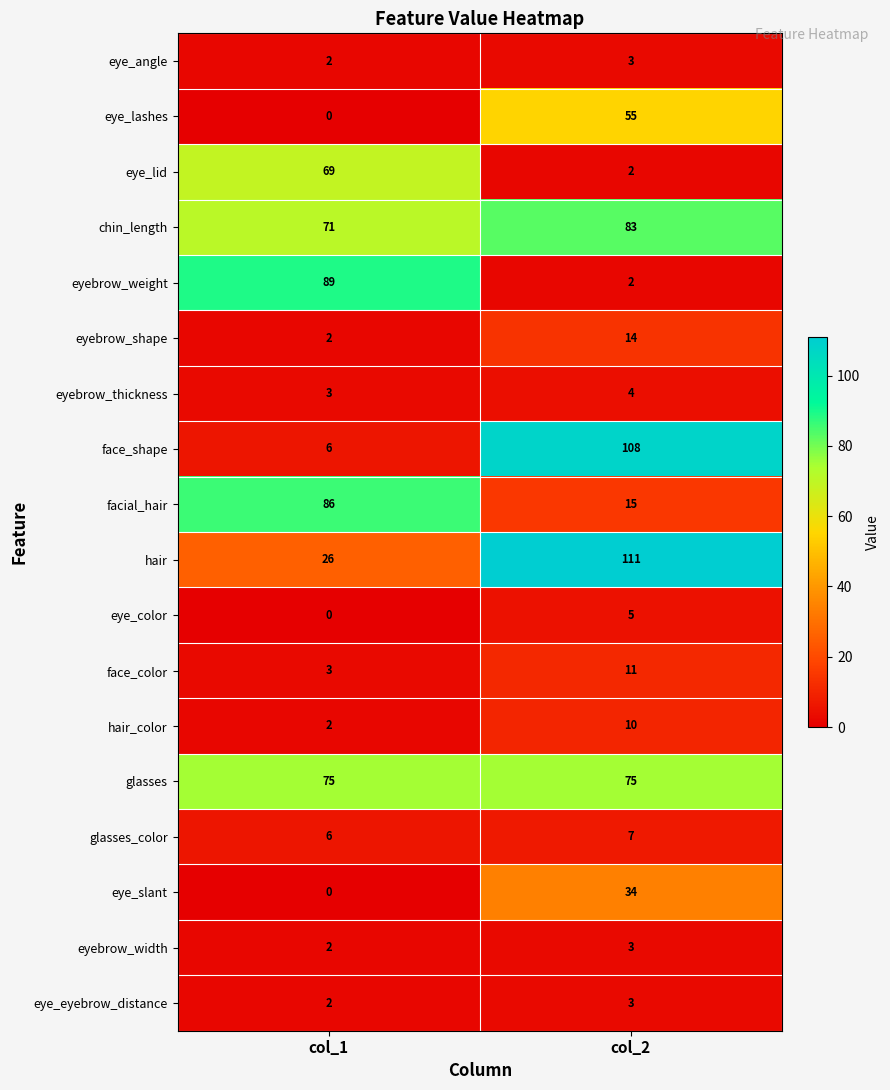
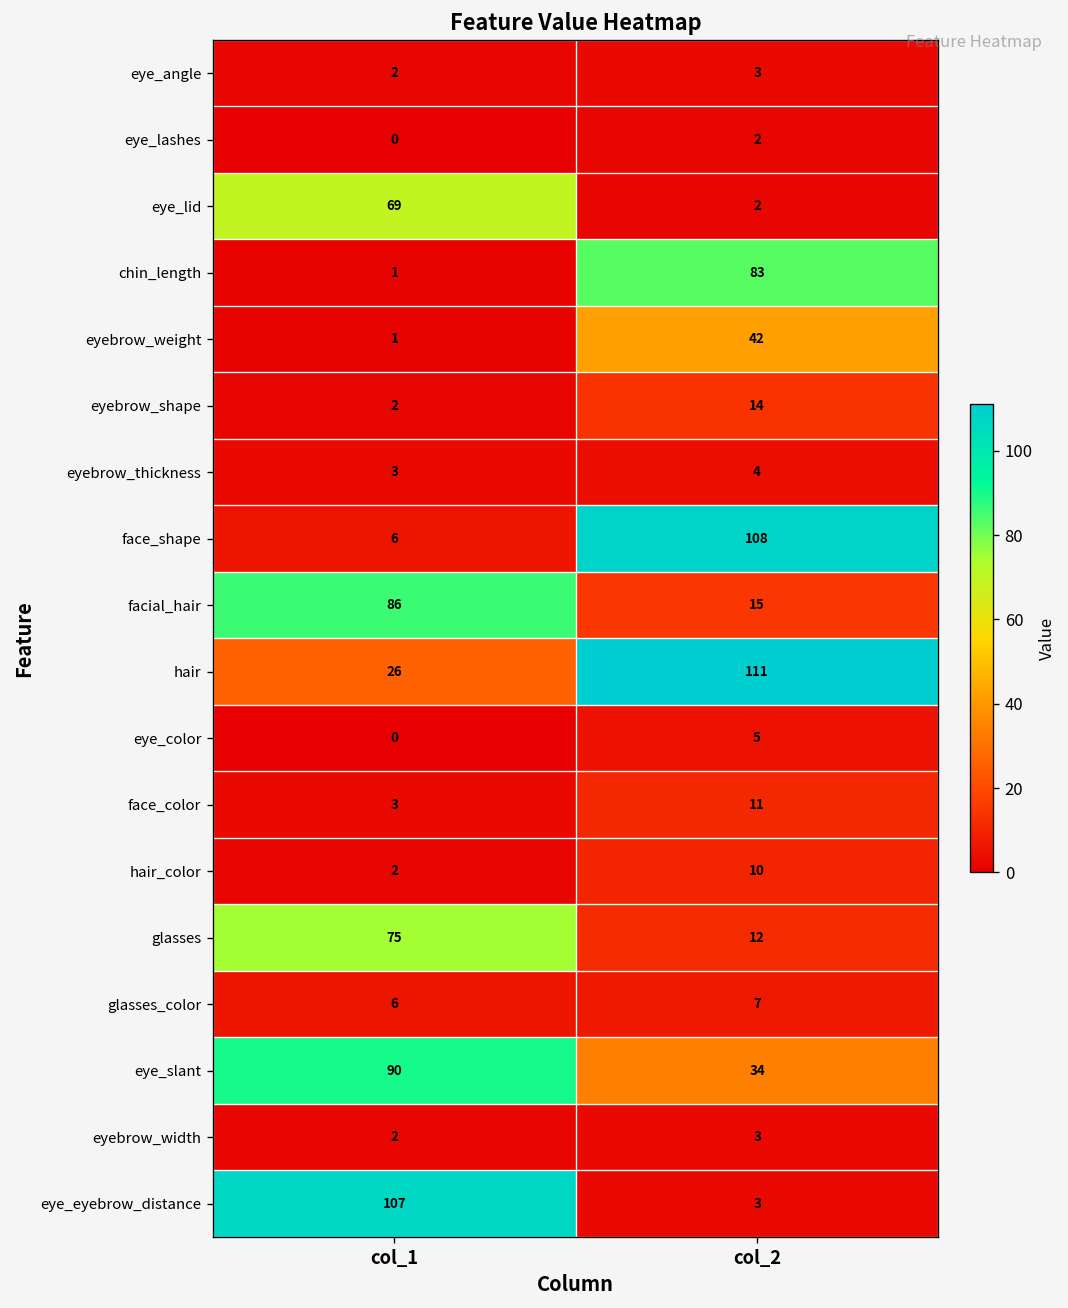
  {
    "eye_angle": {
      "col_1": 2,
      "col_2": 3
    },
    "eye_lashes": {
      "col_1": 0,
-     "col_2": 55
+     "col_2": 2
    },
    "eye_lid": {
      "col_1": 69,
      "col_2": 2
    },
    "chin_length": {
-     "col_1": 71,
+     "col_1": 1,
      "col_2": 83
    },
    "eyebrow_weight": {
-     "col_1": 89,
-     "col_2": 2
+     "col_1": 1,
+     "col_2": 42
    },
    "eyebrow_shape": {
      "col_1": 2,
      "col_2": 14
    },
    "eyebrow_thickness": {
      "col_1": 3,
      "col_2": 4
    },
    "face_shape": {
      "col_1": 6,
      "col_2": 108
    },
    "facial_hair": {
      "col_1": 86,
      "col_2": 15
    },
    "hair": {
      "col_1": 26,
      "col_2": 111
    },
    "eye_color": {
      "col_1": 0,
      "col_2": 5
    },
    "face_color": {
      "col_1": 3,
      "col_2": 11
    },
    "hair_color": {
      "col_1": 2,
      "col_2": 10
    },
    "glasses": {
      "col_1": 75,
-     "col_2": 75
+     "col_2": 12
    },
    "glasses_color": {
      "col_1": 6,
      "col_2": 7
    },
    "eye_slant": {
-     "col_1": 0,
+     "col_1": 90,
      "col_2": 34
    },
    "eyebrow_width": {
      "col_1": 2,
      "col_2": 3
    },
    "eye_eyebrow_distance": {
-     "col_1": 2,
+     "col_1": 107,
      "col_2": 3
    }
  }
